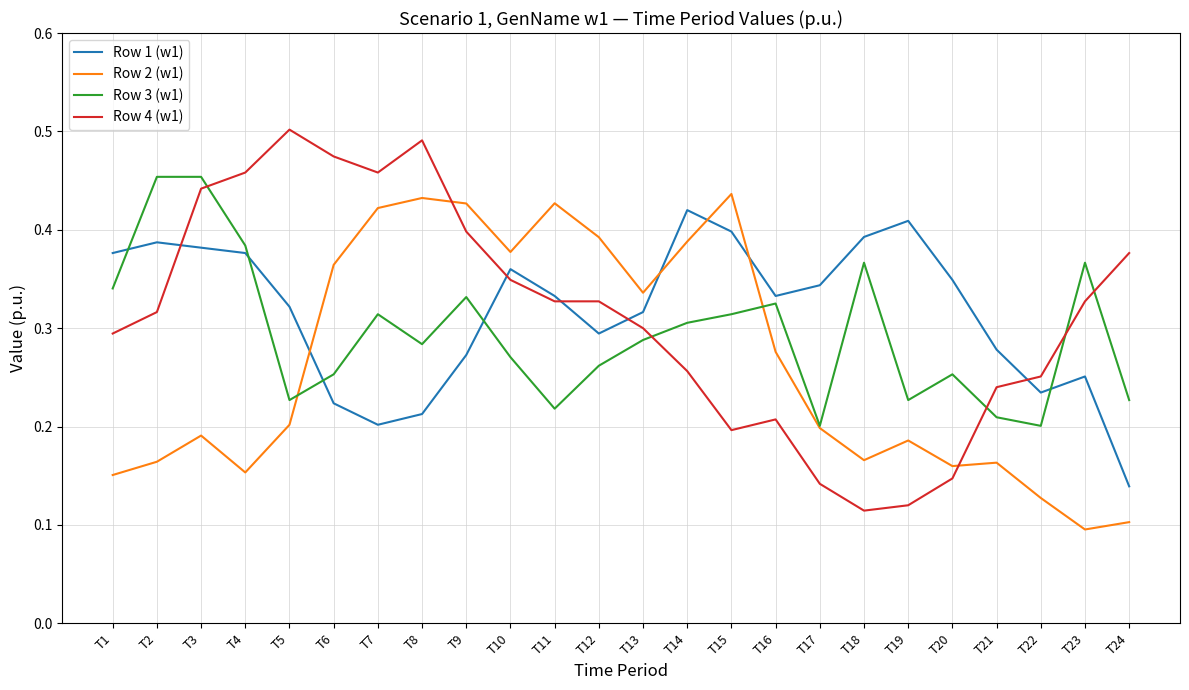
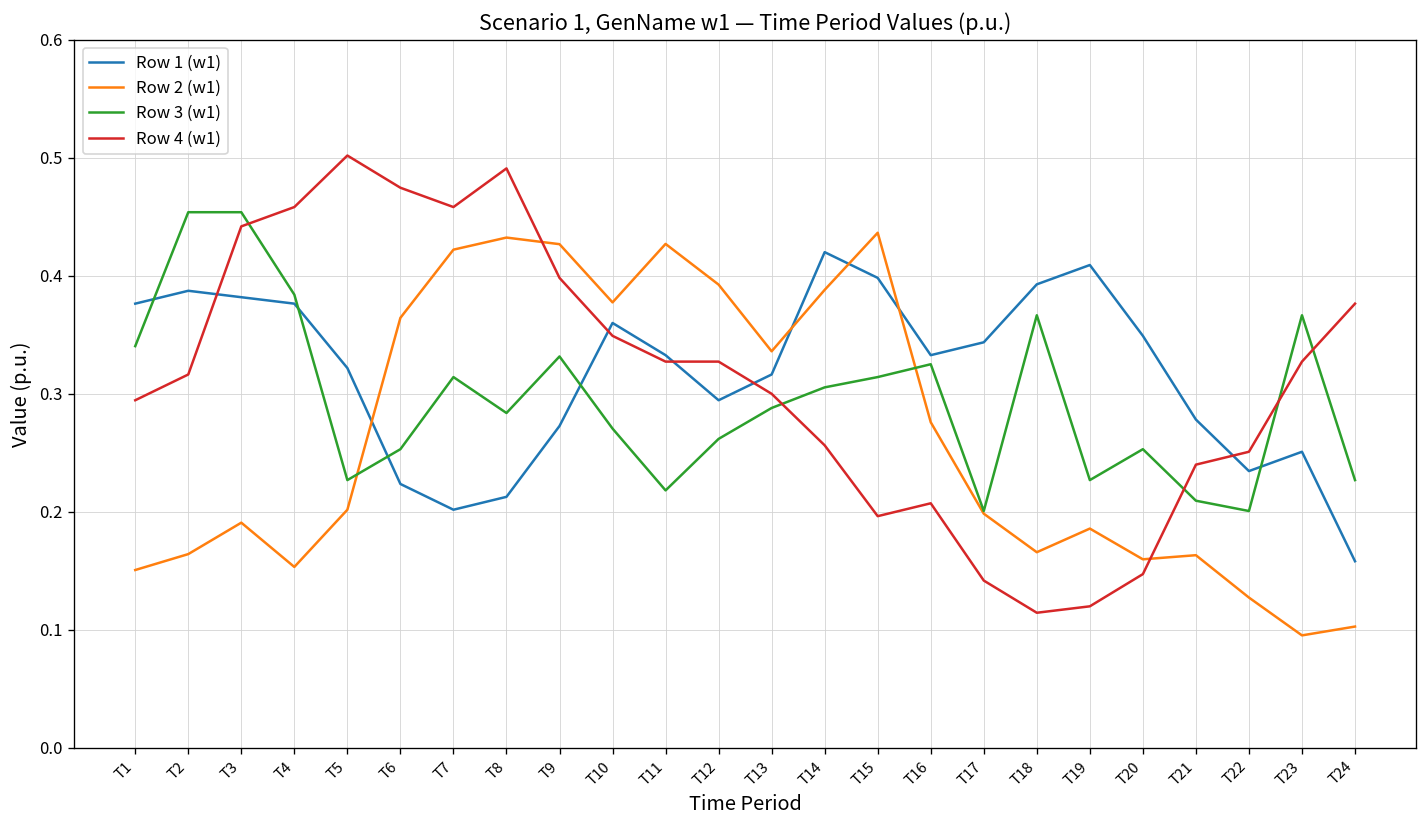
  {
    "Row 1 (w1)": {
      "T1": 0.38,
      "T2": 0.39,
      "T3": 0.38,
      "T4": 0.38,
      "T5": 0.32,
      "T6": 0.22,
      "T7": 0.20,
      "T8": 0.21,
      "T9": 0.27,
      "T10": 0.36,
      "T11": 0.33,
      "T12": 0.29,
      "T13": 0.32,
      "T14": 0.42,
      "T15": 0.40,
      "T16": 0.33,
      "T17": 0.34,
      "T18": 0.39,
      "T19": 0.41,
      "T20": 0.35,
      "T21": 0.28,
      "T22": 0.23,
      "T23": 0.25,
-     "T24": 0.14
+     "T24": 0.16
    },
    "Row 2 (w1)": {
      "T1": 0.15,
      "T2": 0.16,
      "T3": 0.19,
      "T4": 0.15,
      "T5": 0.20,
      "T6": 0.36,
      "T7": 0.42,
      "T8": 0.43,
      "T9": 0.43,
      "T10": 0.38,
      "T11": 0.43,
      "T12": 0.39,
      "T13": 0.34,
      "T14": 0.39,
      "T15": 0.44,
      "T16": 0.28,
      "T18": 0.17,
      "T19": 0.19,
      "T20": 0.16,
      "T21": 0.16,
      "T22": 0.13,
      "T23": 0.10,
      "T24": 0.10
    },
    "Row 3 (w1)": {
      "T1": 0.34,
      "T2": 0.45,
      "T3": 0.45,
      "T4": 0.38,
      "T5": 0.23,
      "T6": 0.25,
      "T7": 0.31,
      "T8": 0.28,
      "T9": 0.33,
      "T10": 0.27,
      "T11": 0.22,
      "T12": 0.26,
      "T13": 0.29,
      "T14": 0.31,
      "T15": 0.31,
      "T16": 0.33,
      "T18": 0.37,
      "T19": 0.23,
      "T20": 0.25,
      "T21": 0.21,
      "T22": 0.20,
      "T23": 0.37,
      "T24": 0.23
    },
    "Row 4 (w1)": {
      "T1": 0.29,
      "T2": 0.32,
      "T3": 0.44,
      "T4": 0.46,
      "T5": 0.50,
      "T6": 0.47,
      "T7": 0.46,
      "T8": 0.49,
      "T9": 0.40,
      "T10": 0.35,
      "T11": 0.33,
      "T12": 0.33,
      "T13": 0.30,
      "T14": 0.26,
      "T15": 0.20,
      "T16": 0.21,
      "T17": 0.14,
      "T18": 0.11,
      "T19": 0.12,
      "T20": 0.15,
      "T21": 0.24,
      "T22": 0.25,
      "T23": 0.33,
      "T24": 0.38
    }
  }
